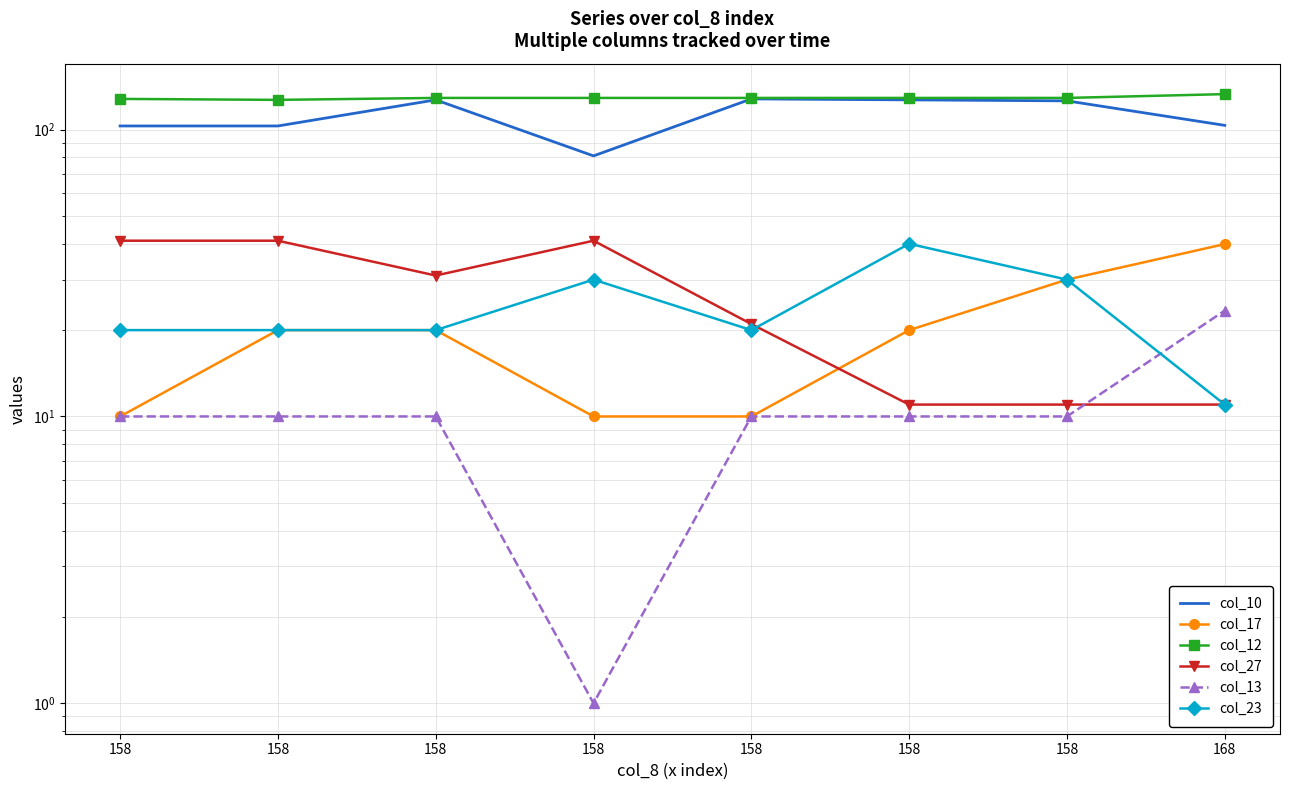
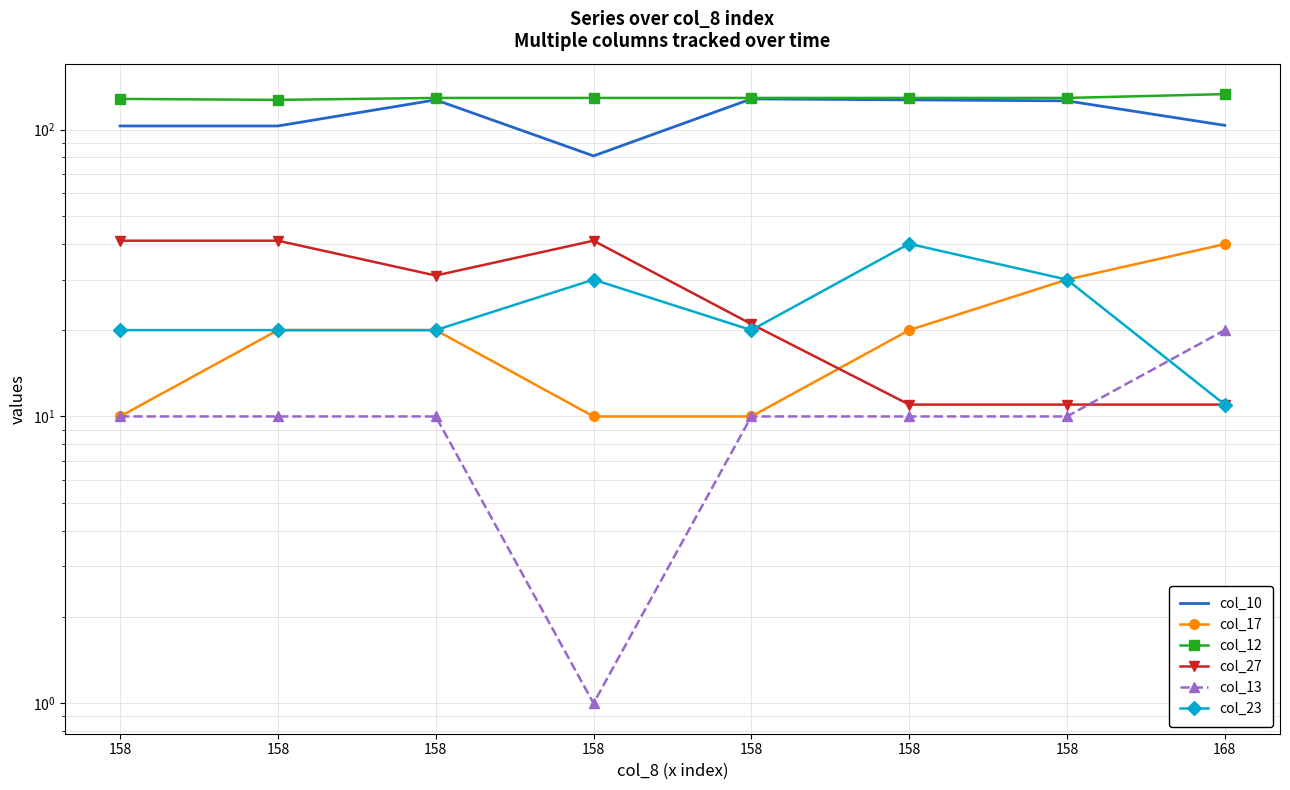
  {
    "col_10": {
      "168": 104
    },
    "col_17": {
      "168": 40
    },
    "col_12": {
      "168": 130
    },
    "col_13": {
-     "168": 23
+     "168": 20
    }
  }
